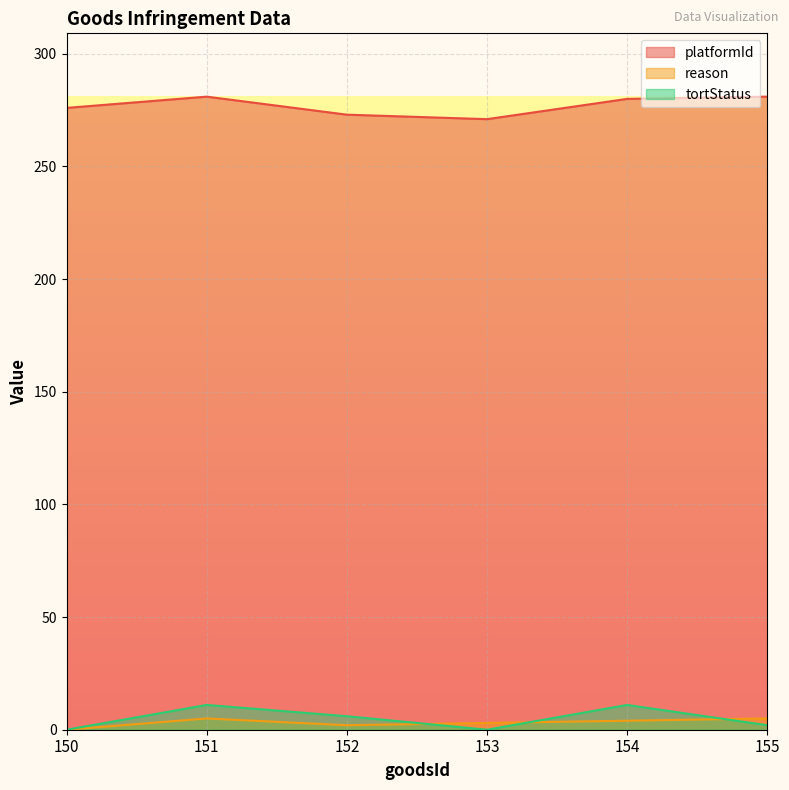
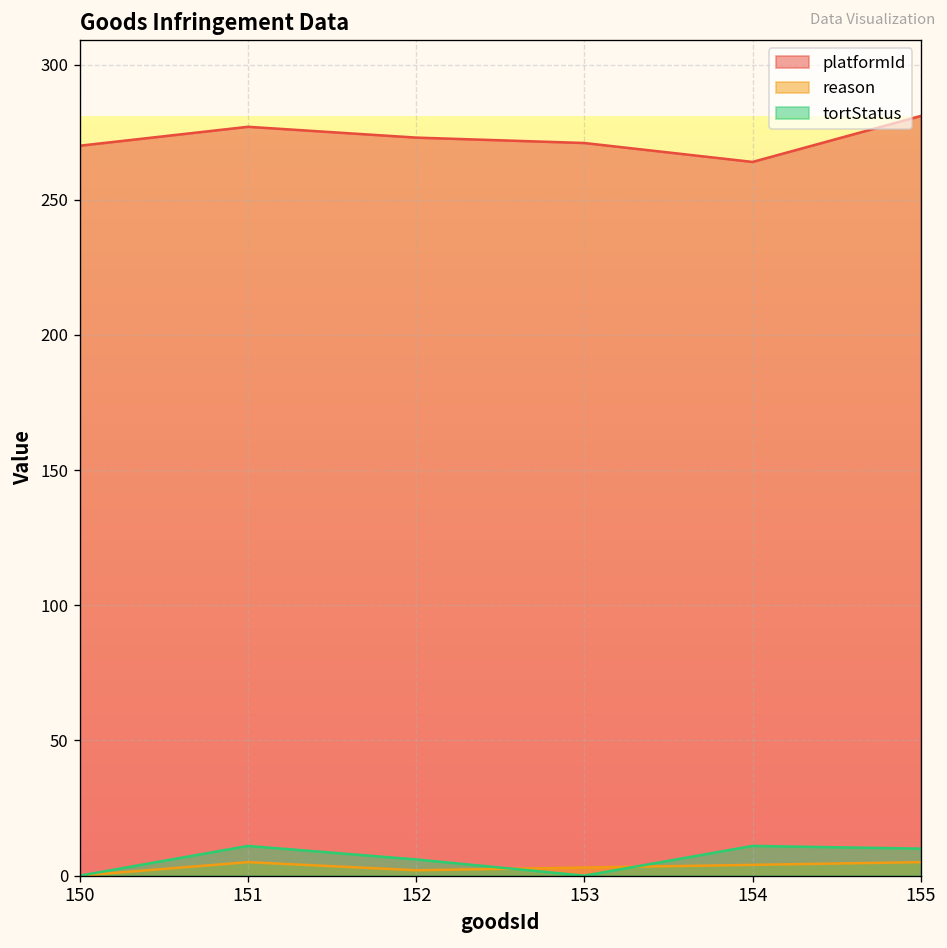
  {
    "platformId": {
-     "150": 276,
-     "151": 281,
+     "150": 270,
+     "151": 277,
      "152": 273,
      "153": 271,
-     "154": 280,
+     "154": 264,
      "155": 281
    },
    "reason": {
      "151": 5,
      "152": 2,
      "153": 3,
      "154": 4,
      "155": 5
    },
    "tortStatus": {
      "151": 11,
      "152": 6,
      "153": 0,
      "154": 11,
-     "155": 2
+     "155": 10
    }
  }
